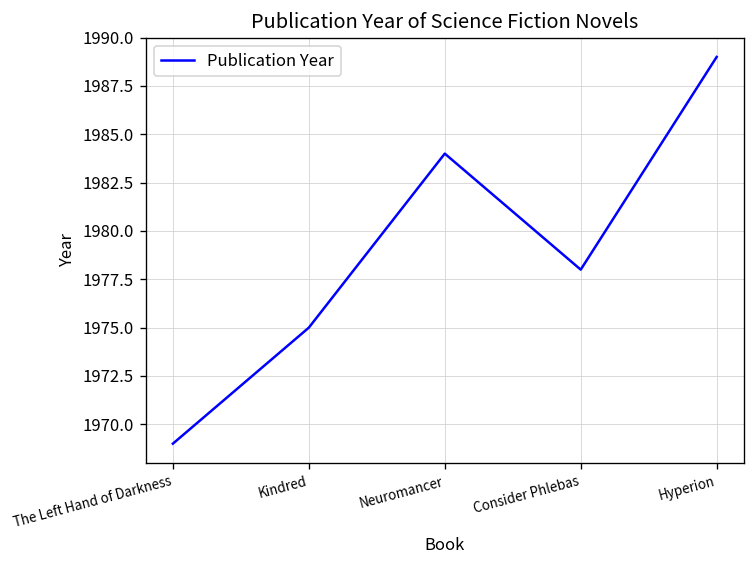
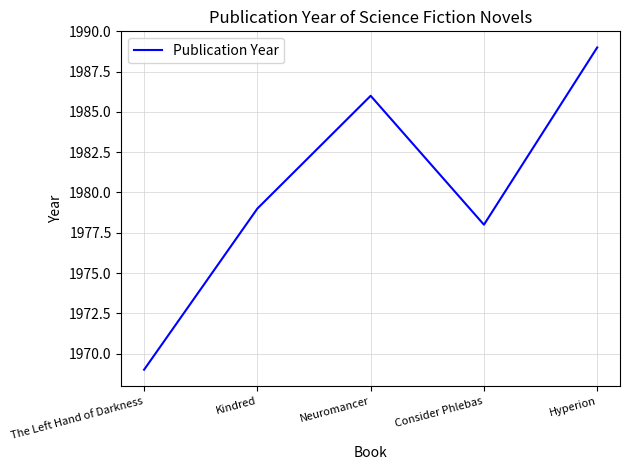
  {
    "The Left Hand of Darkness": 1969,
-   "Kindred": 1975,
-   "Neuromancer": 1984,
+   "Kindred": 1979,
+   "Neuromancer": 1986,
    "Consider Phlebas": 1978,
    "Hyperion": 1989
  }
